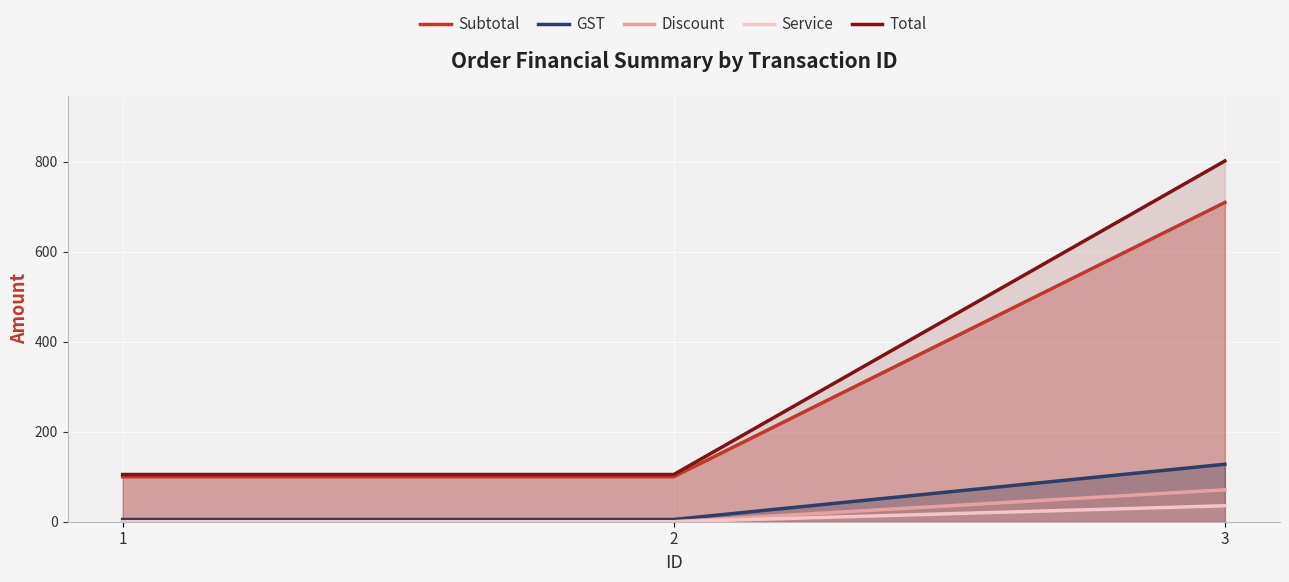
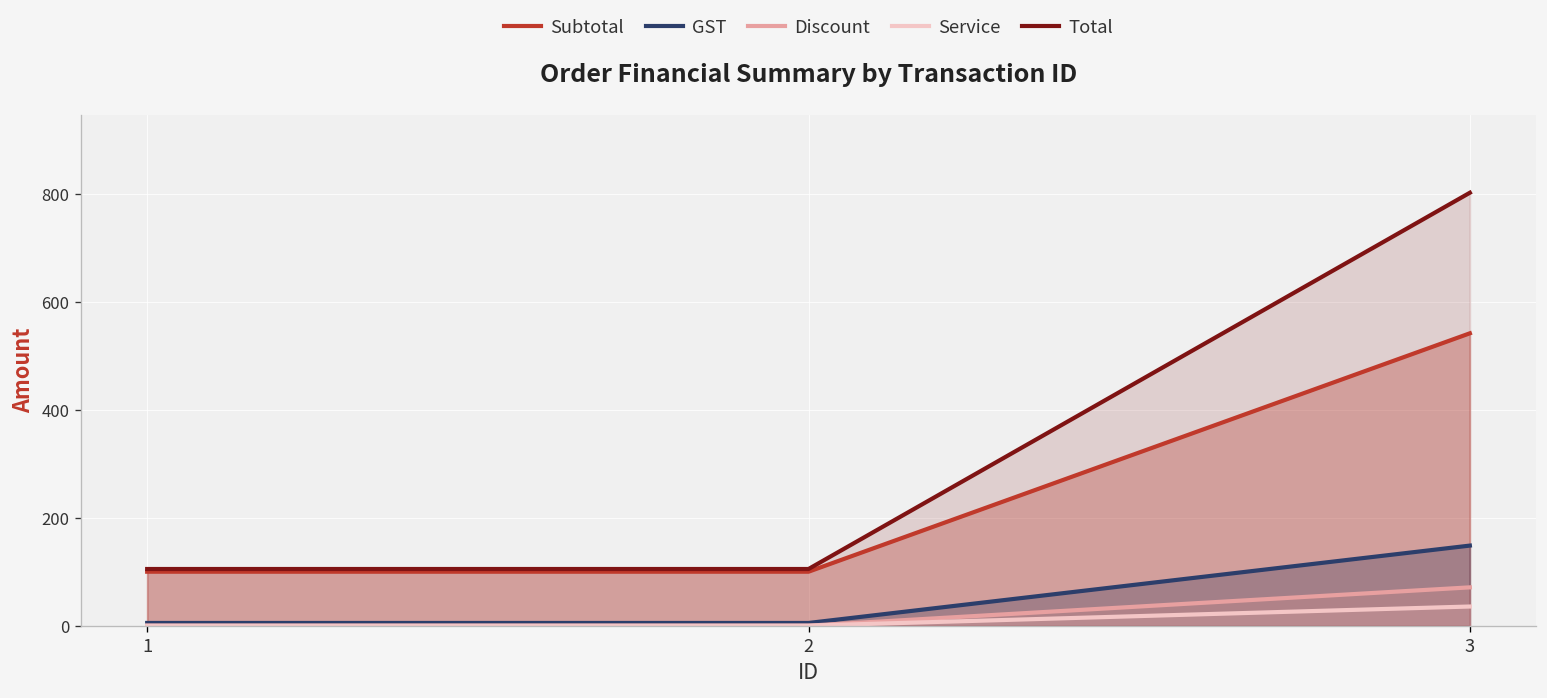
  {
    "Subtotal": {
-     "3": 710
+     "3": 540
    },
    "GST": {
-     "3": 130
+     "3": 150
    },
    "Total": {
      "3": 800
    }
  }
